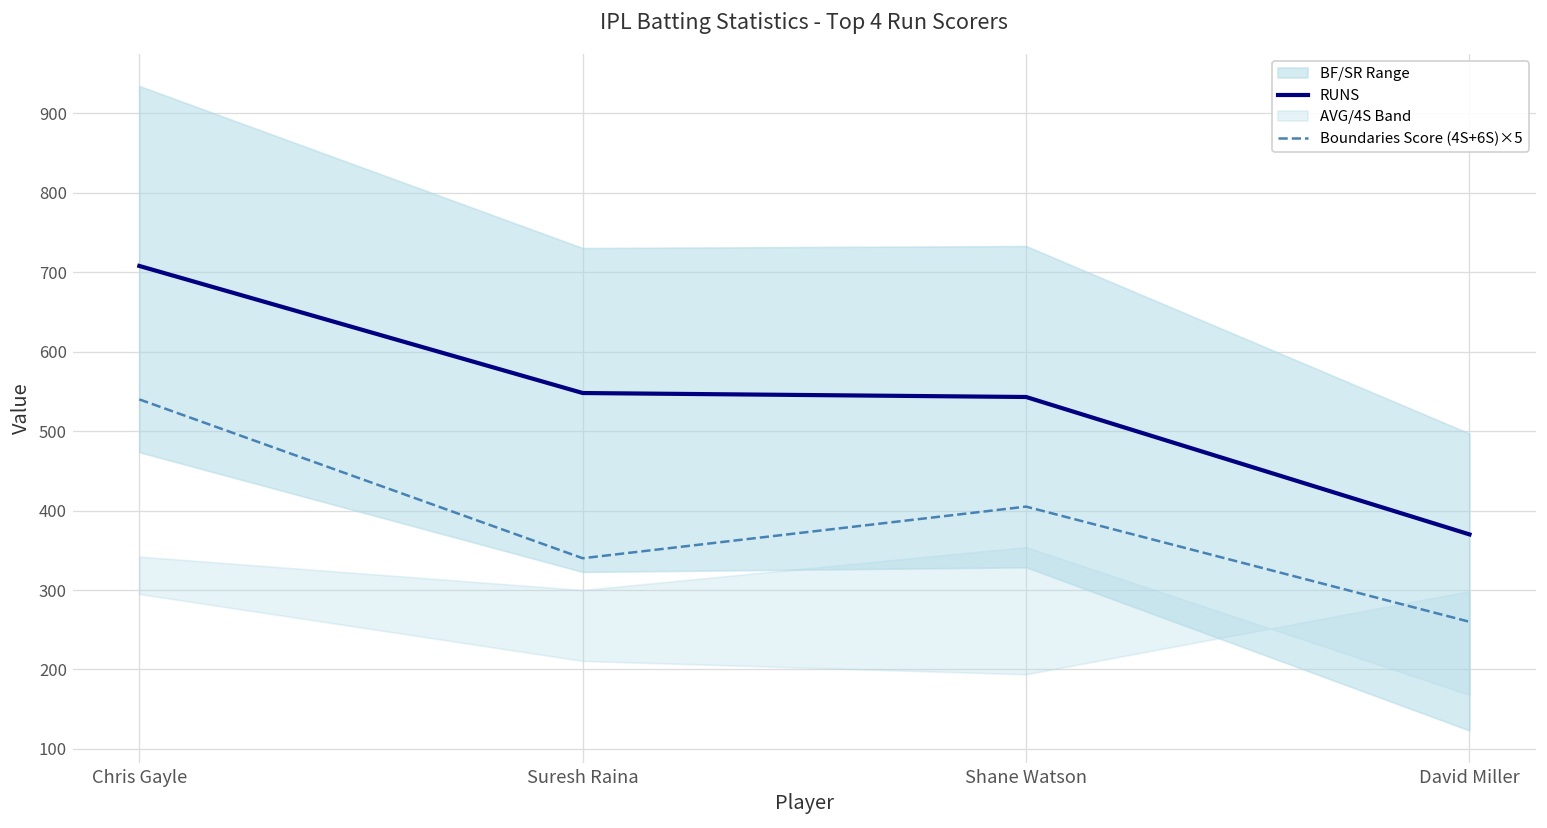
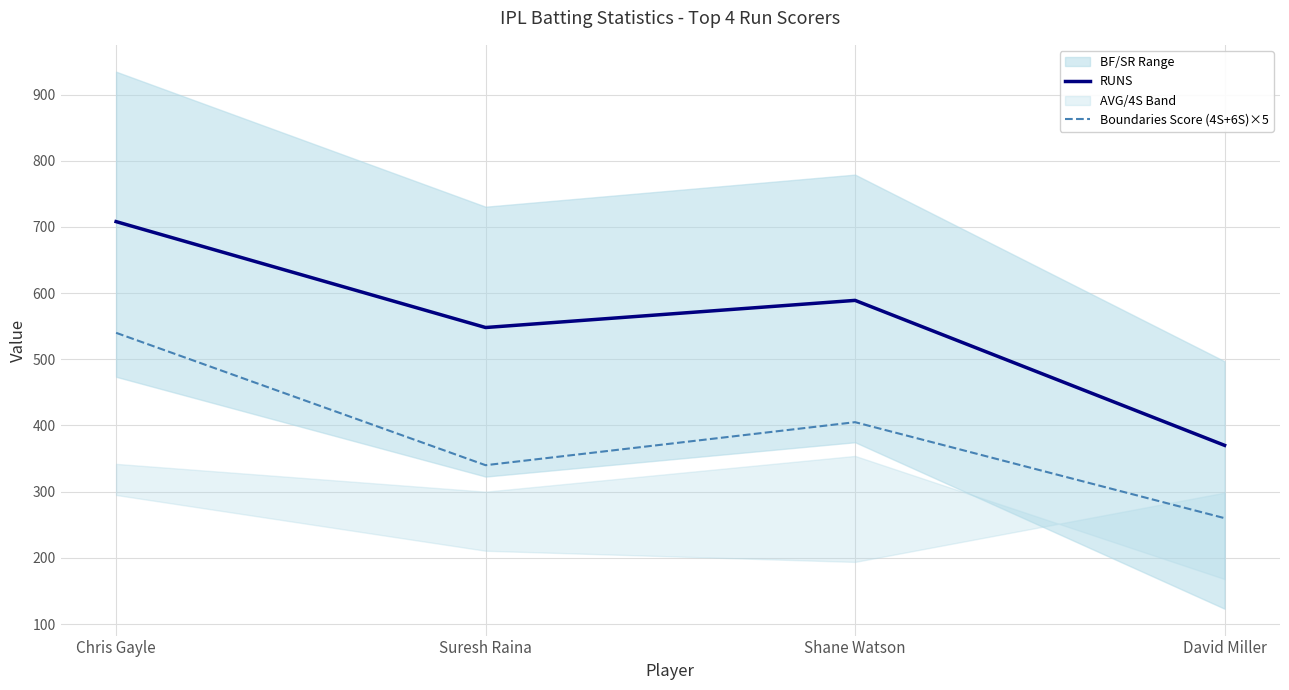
  {
    "RUNS": {
      "Chris Gayle": 710,
      "Suresh Raina": 550,
-     "Shane Watson": 540,
+     "Shane Watson": 590,
      "David Miller": 370
    },
    "Boundaries Score (4S+6S)×5": {
      "Chris Gayle": 540,
      "Suresh Raina": 340,
      "Shane Watson": 410,
      "David Miller": 260
    }
  }
